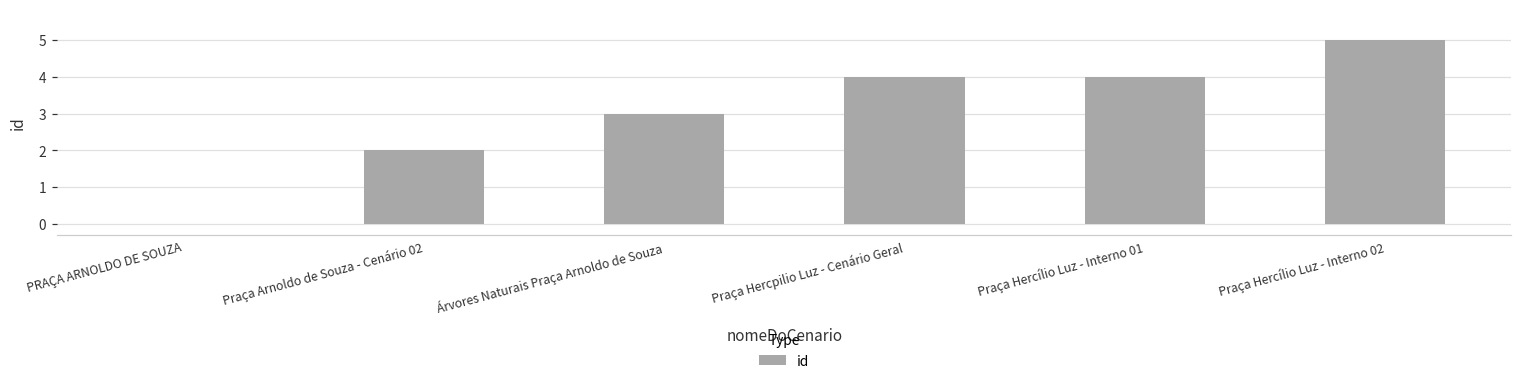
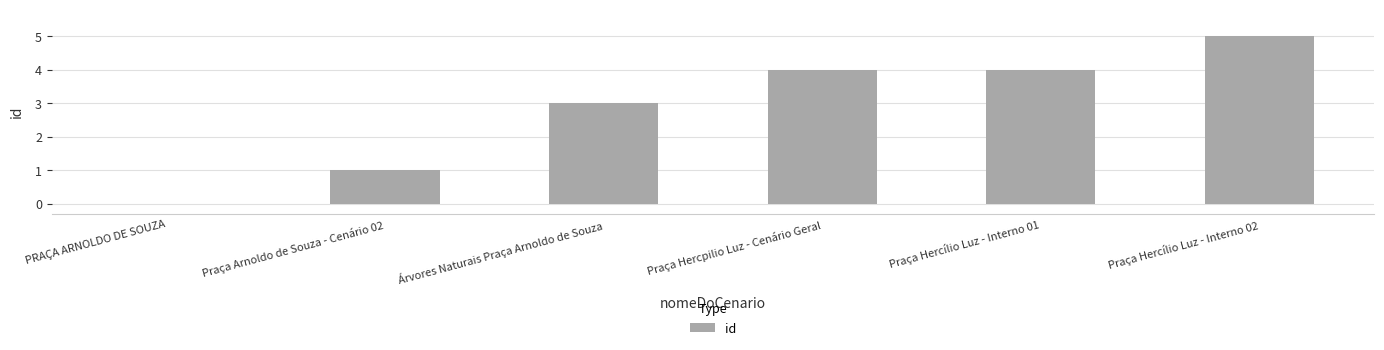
  {
    "PRAÇA ARNOLDO DE SOUZA": 0,
-   "Praça Arnoldo de Souza - Cenário 02": 2,
+   "Praça Arnoldo de Souza - Cenário 02": 1,
    "Árvores Naturais Praça Arnoldo de Souza": 3,
    "Praça Hercpilio Luz - Cenário Geral": 4,
    "Praça Hercílio Luz - Interno 01": 4,
    "Praça Hercílio Luz - Interno 02": 5
  }
